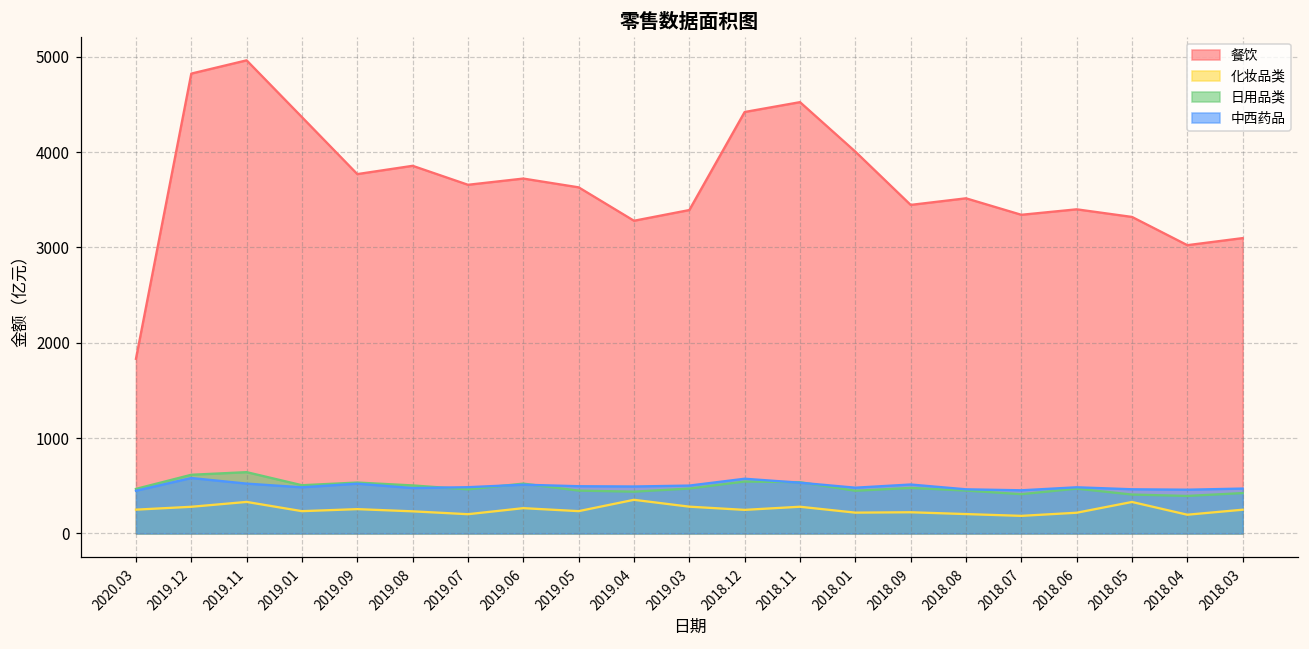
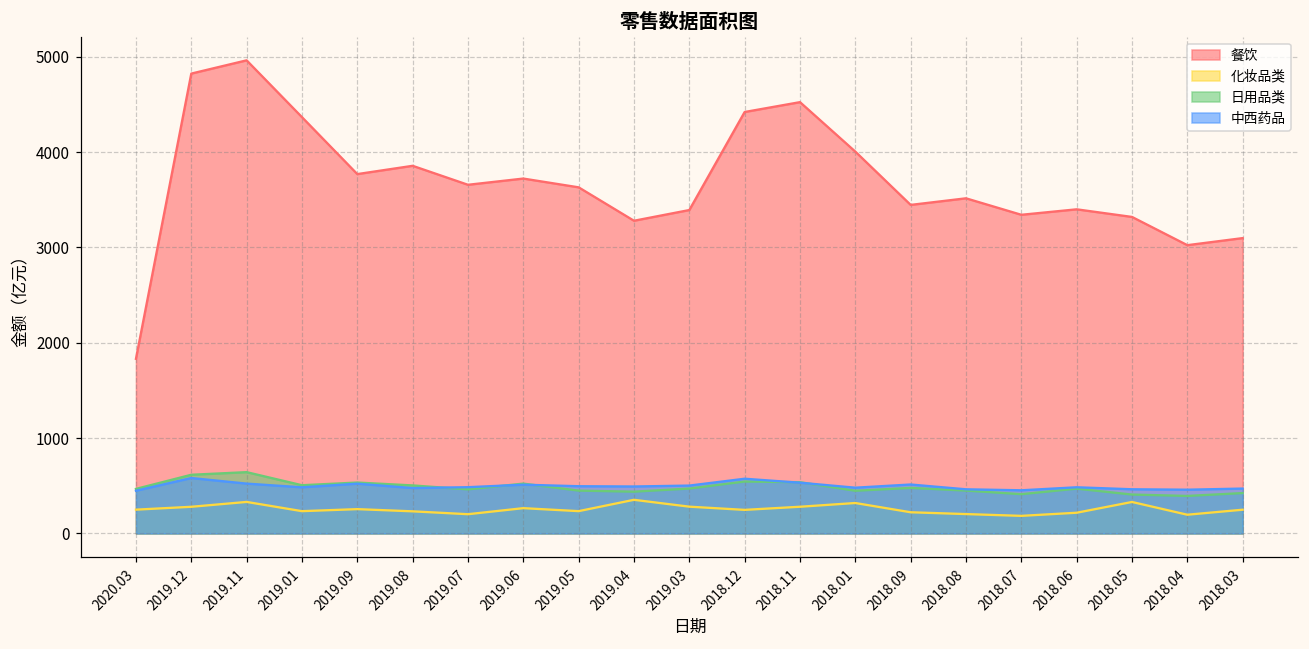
  {
    "餐饮": {
      "2020.03": 1800,
      "2019.12": 4800,
      "2019.11": 5000,
      "2019.01": 4400,
      "2019.09": 3800,
      "2019.08": 3900,
      "2019.07": 3700,
      "2019.06": 3700,
      "2019.05": 3600,
      "2019.04": 3300,
      "2019.03": 3400,
      "2018.12": 4400,
      "2018.11": 4500,
      "2018.01": 4000,
      "2018.09": 3400,
      "2018.08": 3500,
      "2018.07": 3300,
      "2018.06": 3400,
      "2018.05": 3300,
      "2018.04": 3000,
      "2018.03": 3100
    },
    "化妆品类": {
      "2020.03": 200,
      "2019.12": 300,
      "2019.11": 300,
      "2019.01": 200,
      "2019.09": 300,
      "2019.08": 200,
      "2019.07": 200,
      "2019.06": 300,
      "2019.05": 200,
      "2019.04": 400,
      "2019.03": 300,
      "2018.12": 200,
      "2018.11": 300,
-     "2018.01": 200,
+     "2018.01": 300,
      "2018.09": 200,
      "2018.08": 200,
      "2018.07": 200,
      "2018.06": 200,
      "2018.05": 300,
      "2018.04": 200,
      "2018.03": 200
    },
    "日用品类": {
      "2019.12": 600,
      "2019.11": 600,
      "2019.05": 400,
      "2019.04": 400,
      "2019.03": 500,
      "2018.12": 500,
      "2018.01": 400,
      "2018.09": 500,
      "2018.07": 400,
      "2018.05": 400,
      "2018.04": 400,
      "2018.03": 400
    },
    "中西药品": {
      "2019.12": 600,
      "2019.11": 500,
      "2019.05": 500,
      "2019.04": 500,
      "2019.03": 500,
      "2018.12": 600,
      "2018.01": 500,
      "2018.09": 500,
      "2018.07": 500,
      "2018.05": 500,
      "2018.04": 500,
      "2018.03": 500
    }
  }
